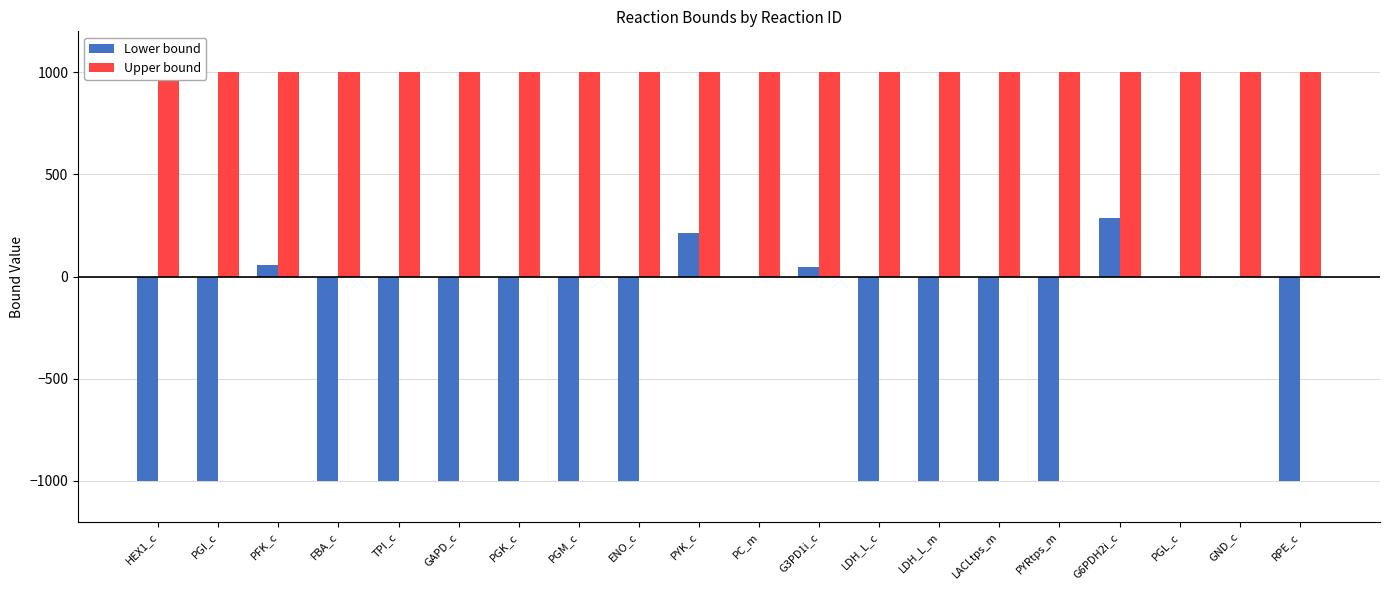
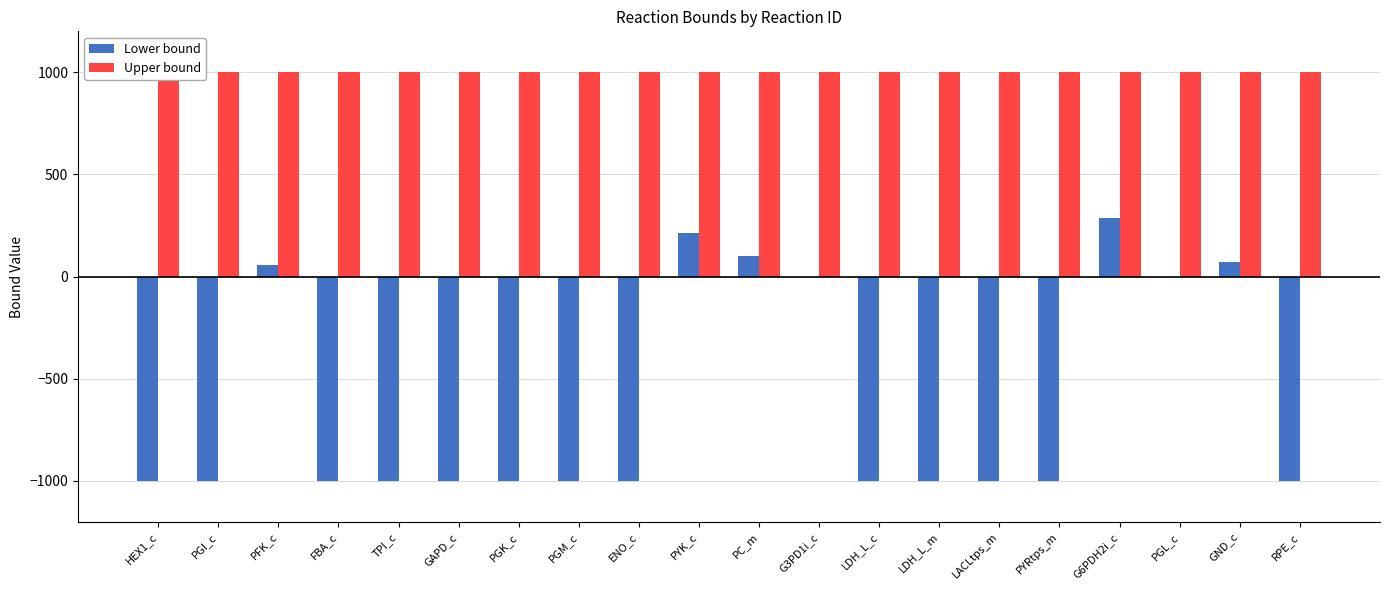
  {
    "Lower bound": {
      "HEX1_c": -1000,
      "PGI_c": -1000,
      "PFK_c": 60,
      "FBA_c": -1000,
      "TPI_c": -1000,
      "GAPD_c": -1000,
      "PGK_c": -1000,
      "PGM_c": -1000,
      "ENO_c": -1000,
      "PYK_c": 210,
-     "PC_m": 0,
-     "G3PD1i_c": 50,
+     "PC_m": 100,
+     "G3PD1i_c": 0,
      "LDH_L_c": -1000,
      "LDH_L_m": -1000,
      "LACLtps_m": -1000,
      "PYRtps_m": -1000,
      "G6PDH2i_c": 290,
      "PGL_c": 0,
-     "GND_c": 0,
+     "GND_c": 70,
      "RPE_c": -1000
    },
    "Upper bound": {
      "PGI_c": 1000,
      "PFK_c": 1000,
      "FBA_c": 1000,
      "TPI_c": 1000,
      "GAPD_c": 1000,
      "PGK_c": 1000,
      "PGM_c": 1000,
      "ENO_c": 1000,
      "PYK_c": 1000,
      "PC_m": 1000,
      "G3PD1i_c": 1000,
      "LDH_L_c": 1000,
      "LDH_L_m": 1000,
      "LACLtps_m": 1000,
      "PYRtps_m": 1000,
      "G6PDH2i_c": 1000,
      "PGL_c": 1000,
      "GND_c": 1000,
      "RPE_c": 1000
    }
  }
